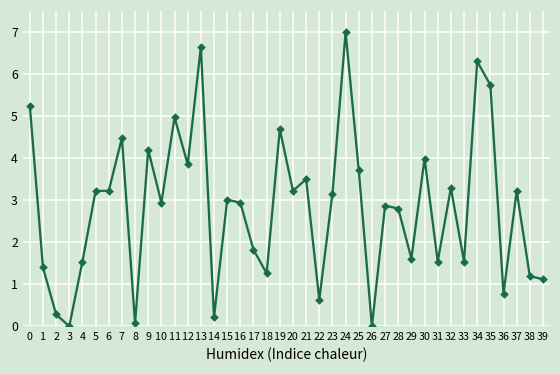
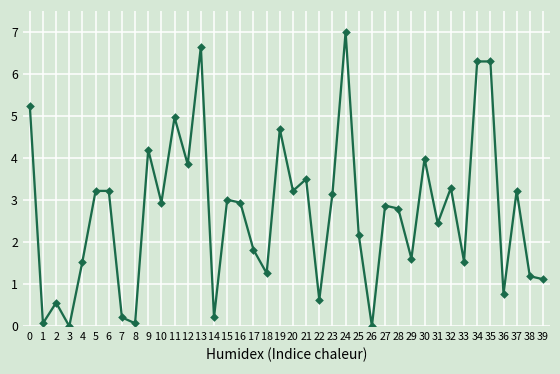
  {
    "0": 5.3,
-   "1": 1.4,
-   "2": 0.3,
+   "1": 0.1,
+   "2": 0.6,
    "3": 0.0,
    "4": 1.5,
    "5": 3.2,
    "6": 3.2,
-   "7": 4.5,
+   "7": 0.2,
    "8": 0.1,
    "9": 4.2,
    "10": 2.9,
    "11": 5.0,
    "12": 3.9,
    "13": 6.6,
    "14": 0.2,
    "15": 3.0,
    "16": 2.9,
    "17": 1.8,
    "18": 1.3,
    "19": 4.7,
    "20": 3.2,
    "21": 3.5,
    "22": 0.6,
    "23": 3.2,
    "24": 7.0,
-   "25": 3.7,
+   "25": 2.2,
    "26": 0.0,
    "27": 2.9,
    "28": 2.8,
    "29": 1.6,
    "30": 4.0,
-   "31": 1.5,
+   "31": 2.4,
    "32": 3.3,
    "33": 1.5,
    "34": 6.3,
-   "35": 5.7,
+   "35": 6.3,
    "36": 0.8,
    "37": 3.2,
    "38": 1.2,
    "39": 1.1
  }
